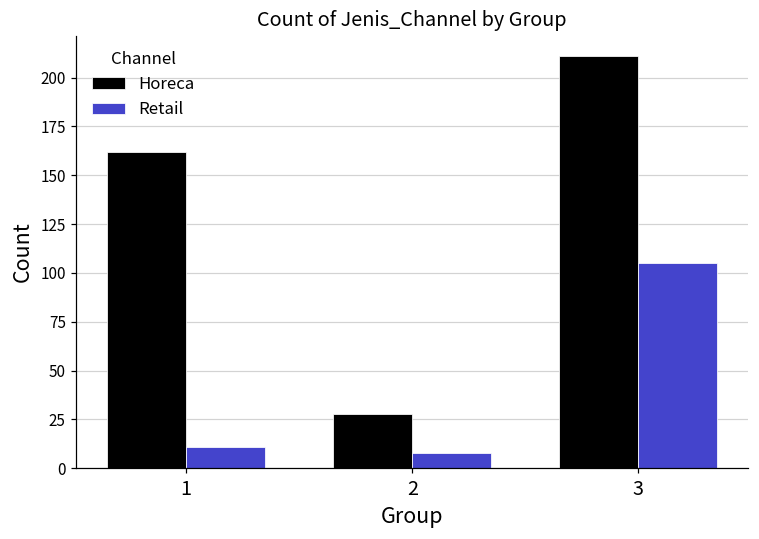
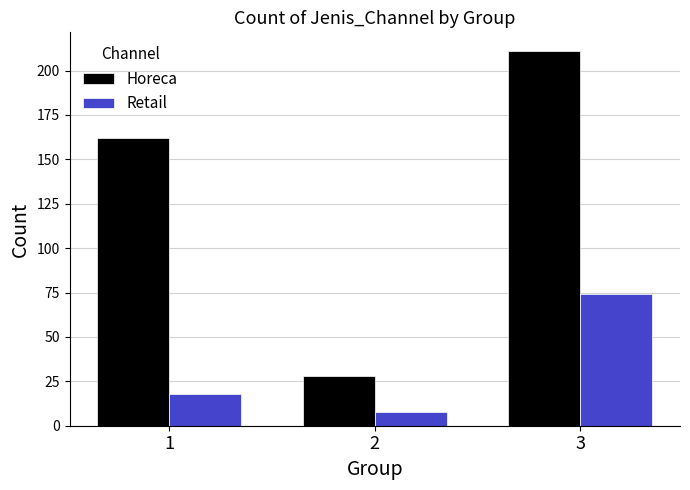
  {
    "Horeca": {
      "1": 162,
      "2": 28,
      "3": 211
    },
    "Retail": {
-     "1": 11,
+     "1": 18,
      "2": 8,
-     "3": 105
+     "3": 74
    }
  }
